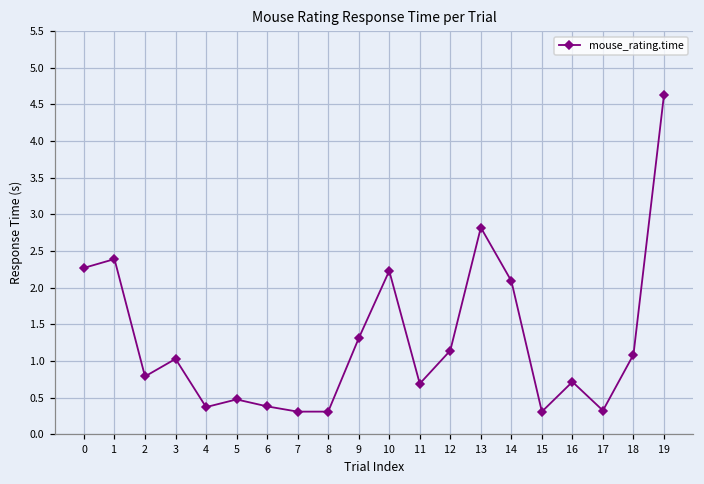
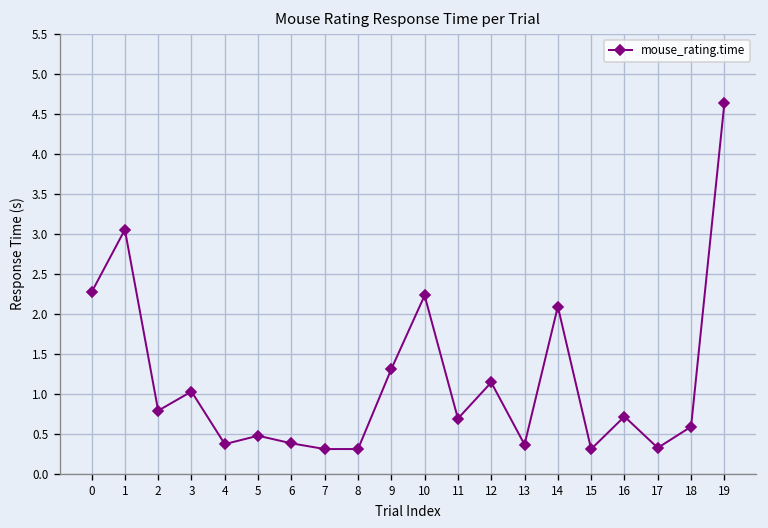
  {
    "0": 2.3,
-   "1": 2.4,
+   "1": 3.1,
    "2": 0.8,
    "3": 1.0,
    "4": 0.4,
    "5": 0.5,
    "6": 0.4,
    "7": 0.3,
    "8": 0.3,
    "9": 1.3,
    "10": 2.2,
    "11": 0.7,
    "12": 1.1,
-   "13": 2.8,
+   "13": 0.4,
    "14": 2.1,
    "15": 0.3,
    "16": 0.7,
    "17": 0.3,
-   "18": 1.1,
+   "18": 0.6,
    "19": 4.6
  }
